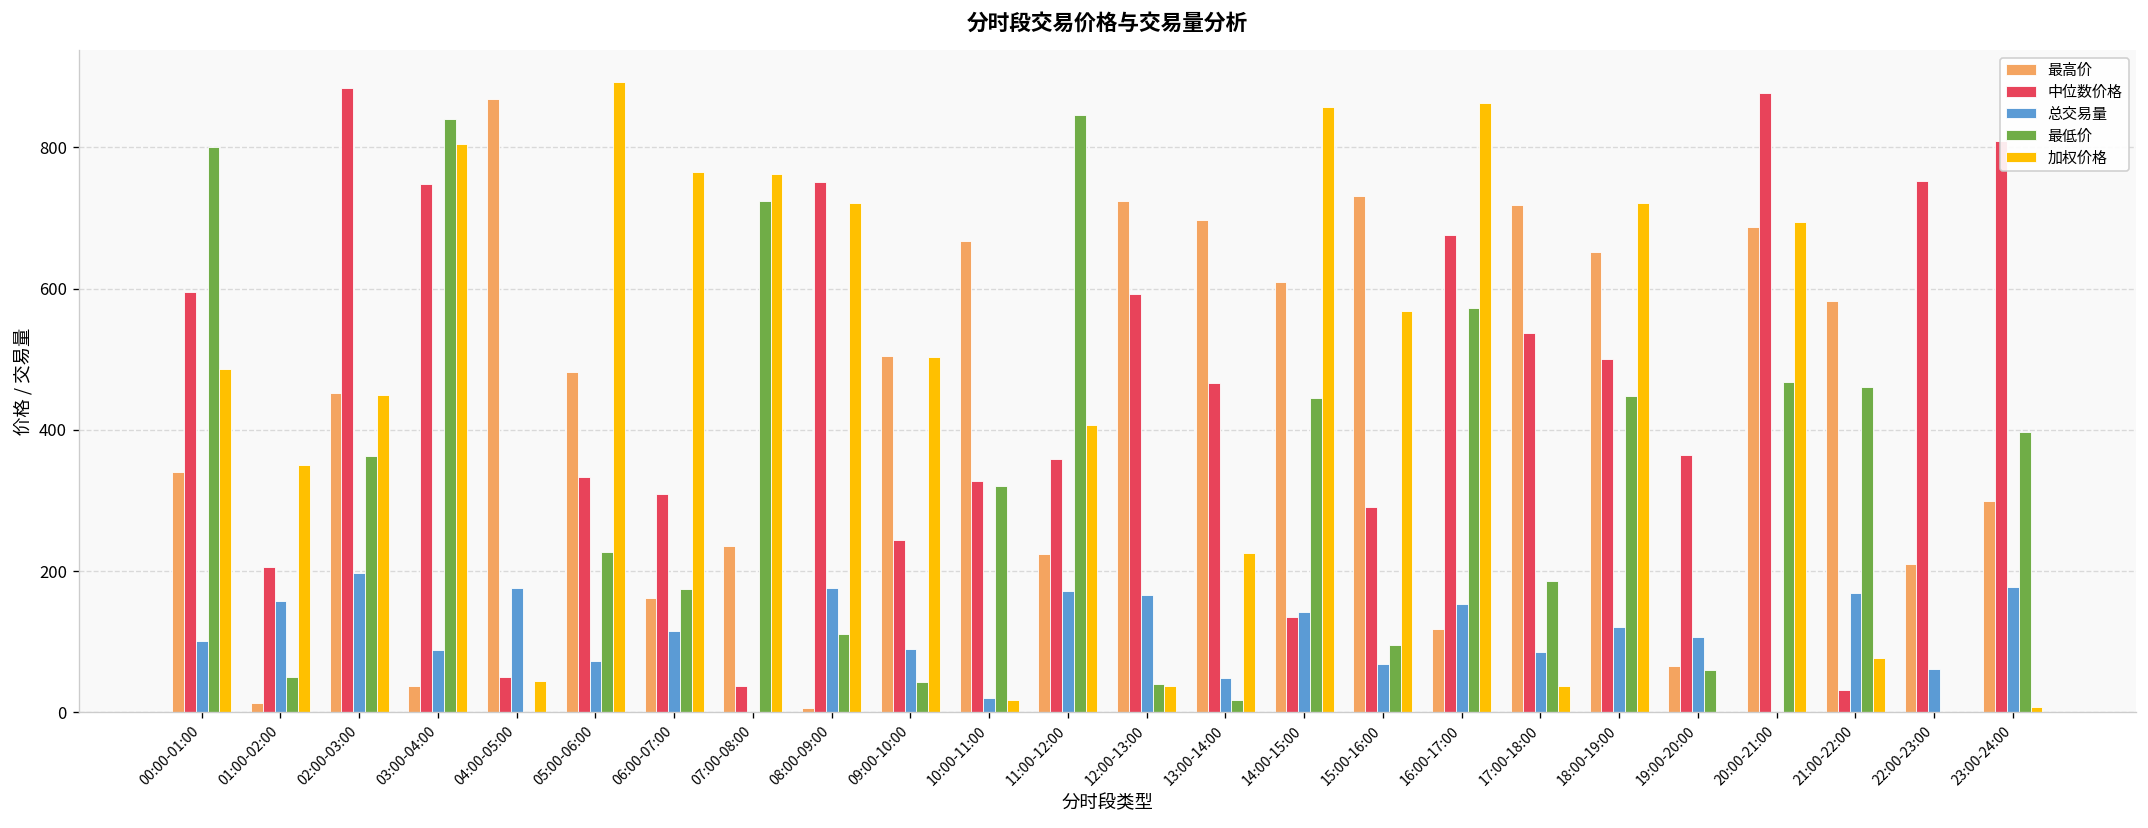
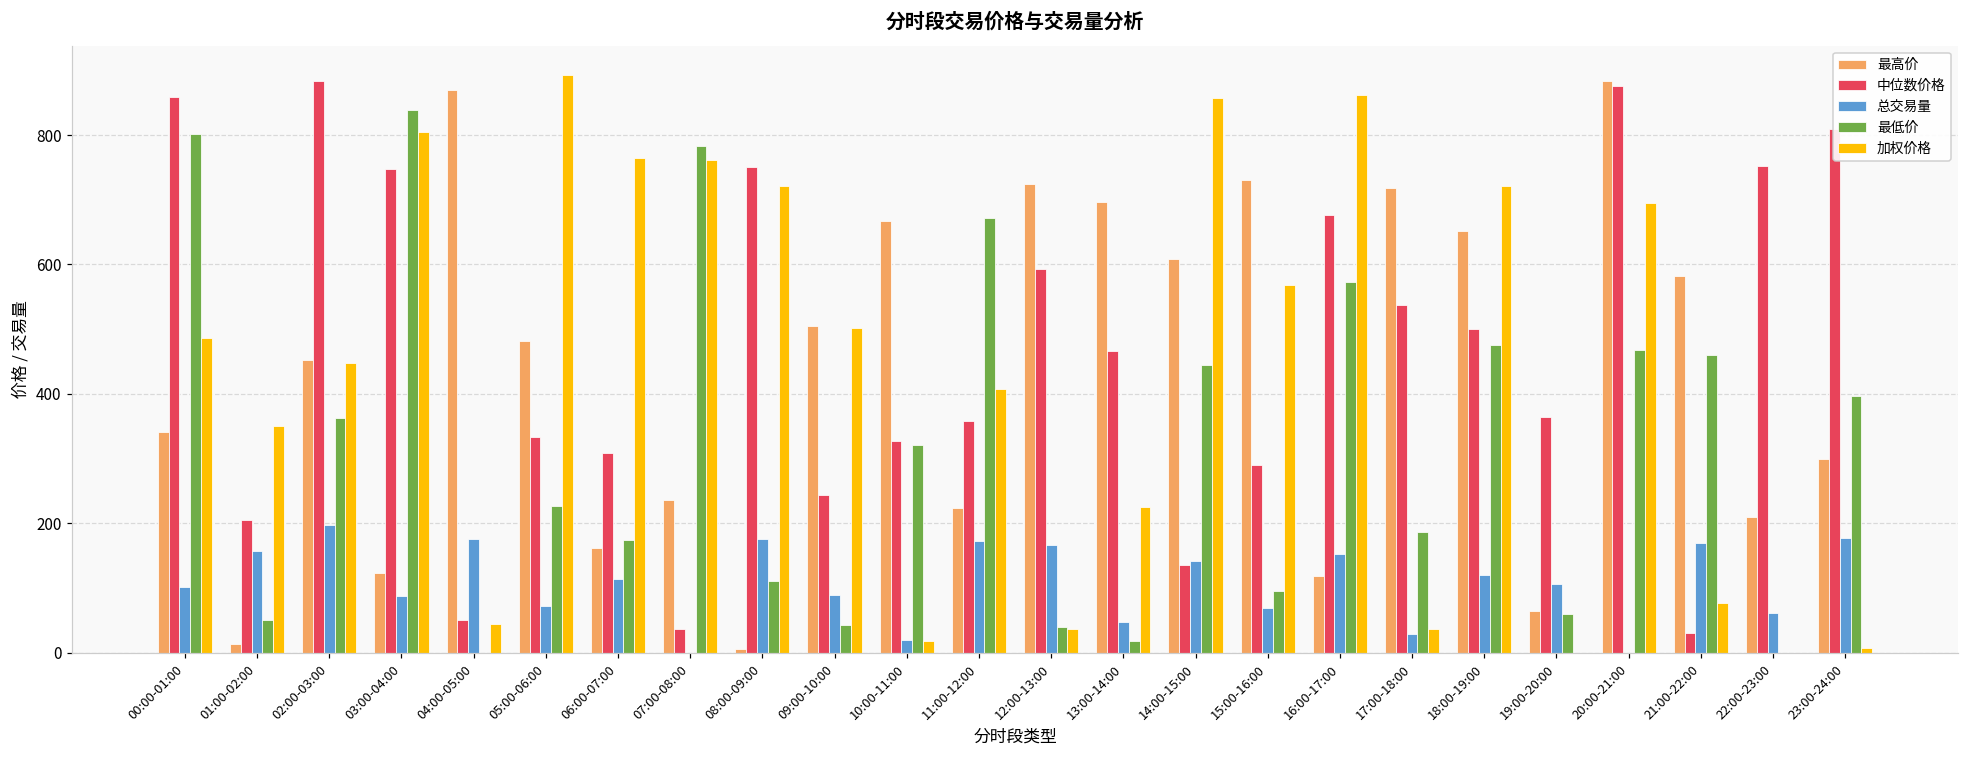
  {
    "最高价": {
      "00:00-01:00": 340,
      "01:00-02:00": 10,
      "02:00-03:00": 450,
-     "03:00-04:00": 40,
+     "03:00-04:00": 120,
      "04:00-05:00": 870,
      "05:00-06:00": 480,
      "06:00-07:00": 160,
      "07:00-08:00": 240,
      "08:00-09:00": 10,
      "09:00-10:00": 500,
      "10:00-11:00": 670,
      "11:00-12:00": 220,
      "12:00-13:00": 720,
      "13:00-14:00": 700,
      "14:00-15:00": 610,
      "15:00-16:00": 730,
      "16:00-17:00": 120,
      "17:00-18:00": 720,
      "18:00-19:00": 650,
      "19:00-20:00": 70,
-     "20:00-21:00": 690,
+     "20:00-21:00": 880,
      "21:00-22:00": 580,
      "22:00-23:00": 210,
      "23:00-24:00": 300
    },
    "中位数价格": {
-     "00:00-01:00": 600,
+     "00:00-01:00": 860,
      "01:00-02:00": 210,
      "02:00-03:00": 880,
      "03:00-04:00": 750,
      "04:00-05:00": 50,
      "05:00-06:00": 330,
      "06:00-07:00": 310,
      "07:00-08:00": 40,
      "08:00-09:00": 750,
      "09:00-10:00": 240,
      "10:00-11:00": 330,
      "11:00-12:00": 360,
      "12:00-13:00": 590,
      "13:00-14:00": 470,
      "14:00-15:00": 140,
      "15:00-16:00": 290,
      "16:00-17:00": 680,
      "17:00-18:00": 540,
      "18:00-19:00": 500,
      "19:00-20:00": 360,
      "20:00-21:00": 880,
      "21:00-22:00": 30,
      "22:00-23:00": 750
    },
    "总交易量": {
      "00:00-01:00": 100,
      "01:00-02:00": 160,
      "02:00-03:00": 200,
      "03:00-04:00": 90,
      "04:00-05:00": 180,
      "05:00-06:00": 70,
      "06:00-07:00": 110,
      "08:00-09:00": 180,
      "09:00-10:00": 90,
      "10:00-11:00": 20,
      "11:00-12:00": 170,
      "12:00-13:00": 170,
      "13:00-14:00": 50,
      "14:00-15:00": 140,
      "15:00-16:00": 70,
      "16:00-17:00": 150,
-     "17:00-18:00": 80,
+     "17:00-18:00": 30,
      "18:00-19:00": 120,
      "19:00-20:00": 110,
      "20:00-21:00": 0,
      "21:00-22:00": 170,
      "22:00-23:00": 60,
      "23:00-24:00": 180
    },
    "最低价": {
      "00:00-01:00": 800,
      "01:00-02:00": 50,
      "02:00-03:00": 360,
      "03:00-04:00": 840,
      "04:00-05:00": 0,
      "05:00-06:00": 230,
      "06:00-07:00": 180,
-     "07:00-08:00": 720,
+     "07:00-08:00": 780,
      "08:00-09:00": 110,
      "09:00-10:00": 40,
      "10:00-11:00": 320,
-     "11:00-12:00": 850,
+     "11:00-12:00": 670,
      "12:00-13:00": 40,
      "13:00-14:00": 20,
      "14:00-15:00": 440,
      "15:00-16:00": 100,
      "16:00-17:00": 570,
      "17:00-18:00": 190,
-     "18:00-19:00": 450,
+     "18:00-19:00": 470,
      "19:00-20:00": 60,
      "20:00-21:00": 470,
      "21:00-22:00": 460,
      "22:00-23:00": 0,
      "23:00-24:00": 400
    },
    "加权价格": {
      "00:00-01:00": 490,
      "01:00-02:00": 350,
      "02:00-03:00": 450,
      "03:00-04:00": 810,
      "04:00-05:00": 40,
      "05:00-06:00": 890,
      "06:00-07:00": 760,
      "07:00-08:00": 760,
      "08:00-09:00": 720,
      "09:00-10:00": 500,
      "10:00-11:00": 20,
      "11:00-12:00": 410,
      "12:00-13:00": 40,
      "13:00-14:00": 220,
      "14:00-15:00": 860,
      "15:00-16:00": 570,
      "16:00-17:00": 860,
      "17:00-18:00": 40,
      "18:00-19:00": 720,
      "19:00-20:00": 0,
      "20:00-21:00": 690,
      "21:00-22:00": 80,
      "22:00-23:00": 0,
      "23:00-24:00": 10
    }
  }
